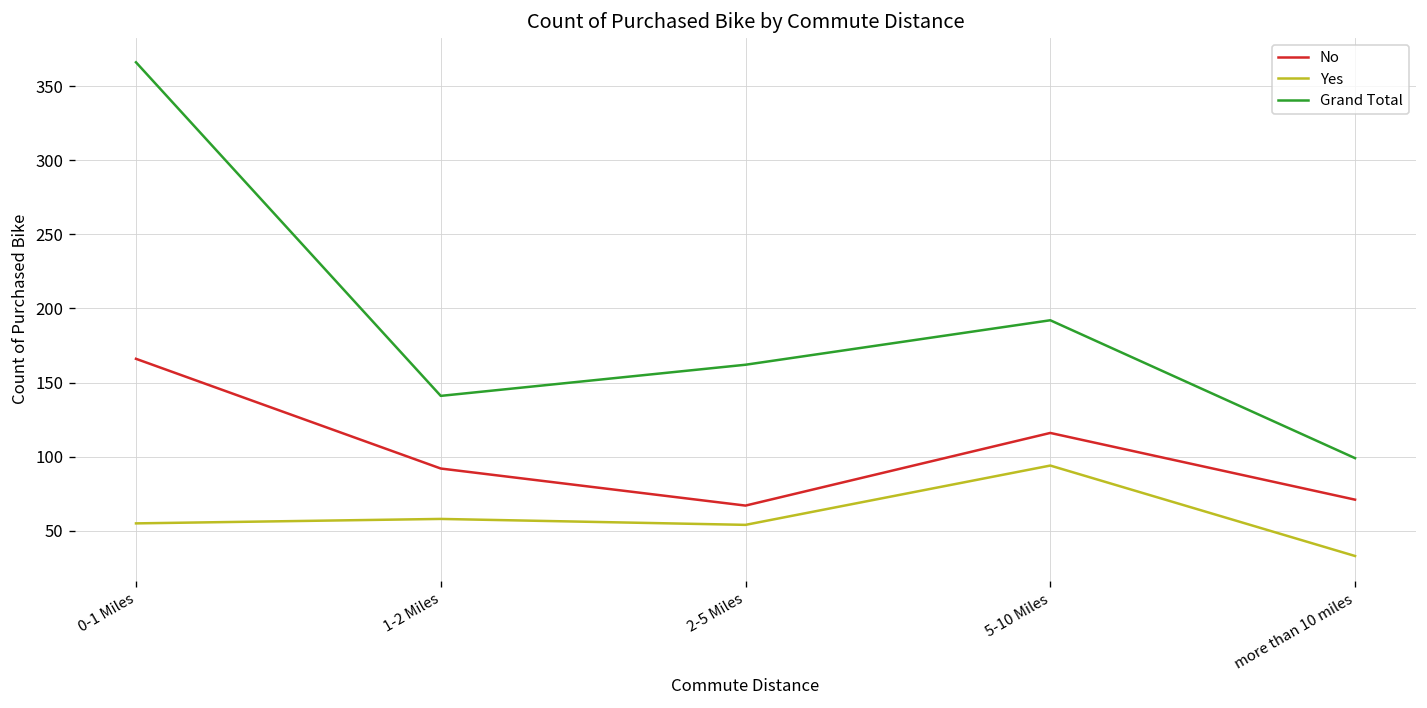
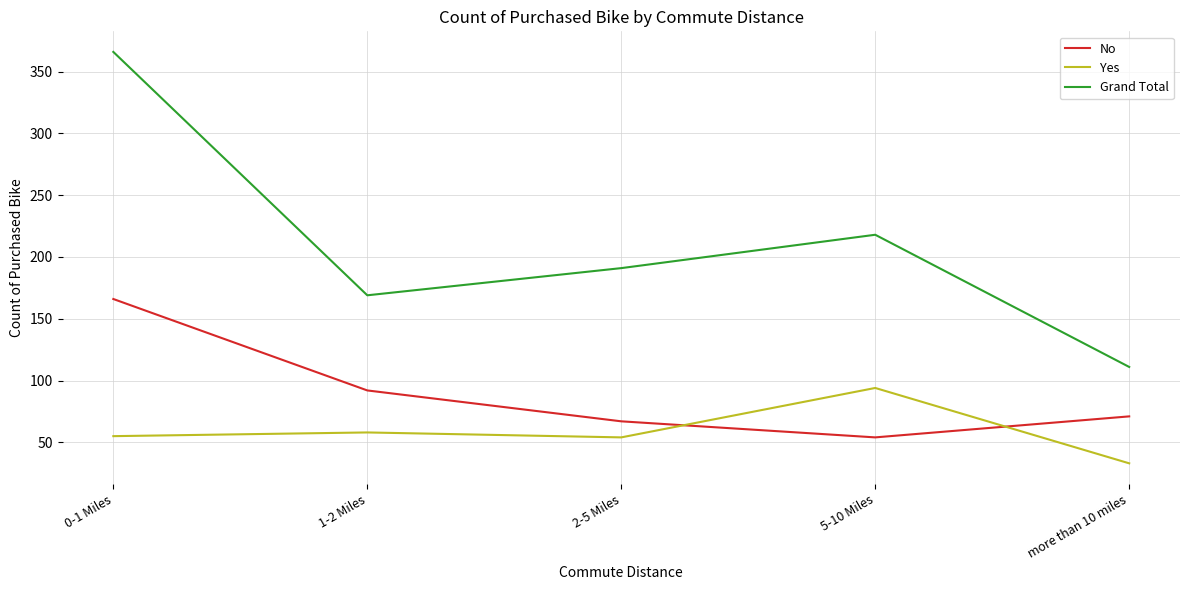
  {
    "No": {
      "0-1 Miles": 166,
      "1-2 Miles": 92,
      "2-5 Miles": 67,
-     "5-10 Miles": 116,
+     "5-10 Miles": 54,
      "more than 10 miles": 71
    },
    "Yes": {
      "0-1 Miles": 55,
      "1-2 Miles": 58,
      "2-5 Miles": 54,
      "5-10 Miles": 94,
      "more than 10 miles": 33
    },
    "Grand Total": {
      "0-1 Miles": 366,
-     "1-2 Miles": 141,
-     "2-5 Miles": 162,
-     "5-10 Miles": 192,
-     "more than 10 miles": 99
+     "1-2 Miles": 169,
+     "2-5 Miles": 191,
+     "5-10 Miles": 218,
+     "more than 10 miles": 111
    }
  }
